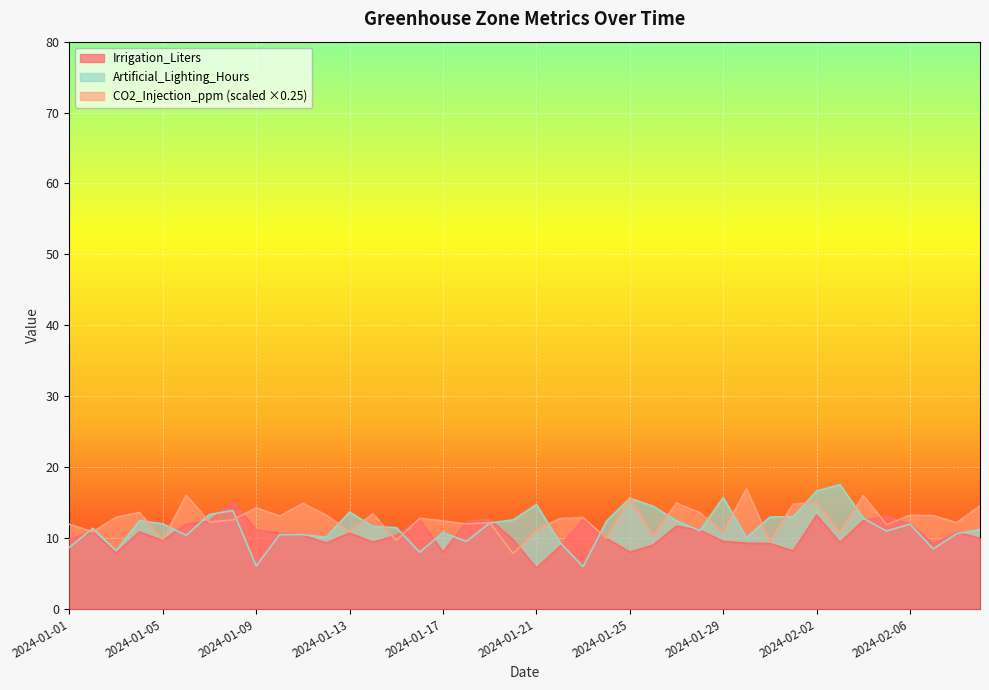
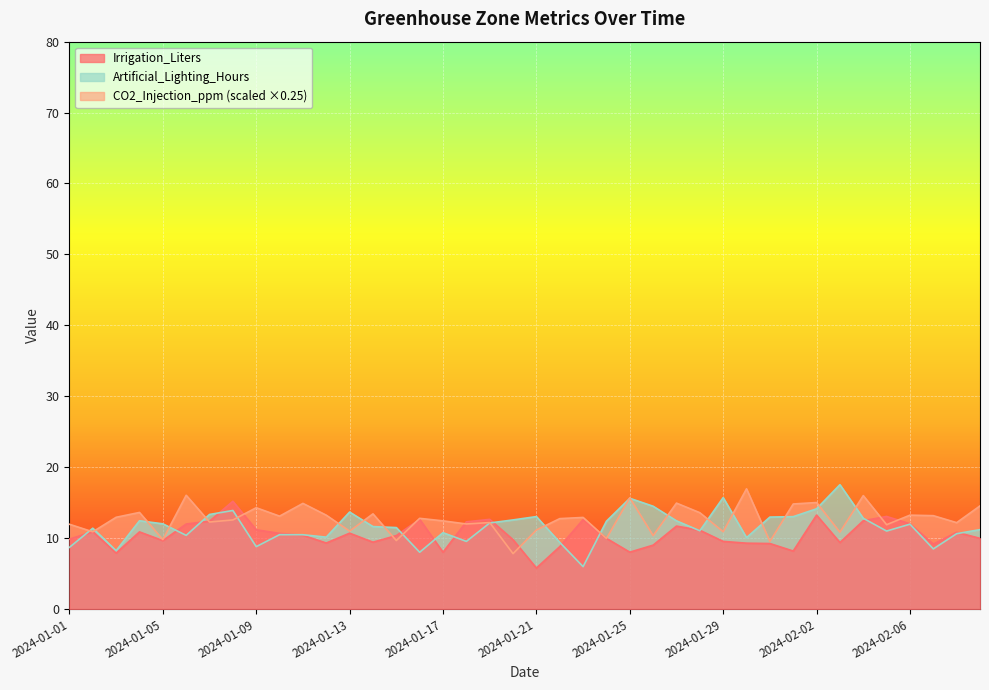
  {
    "Artificial_Lighting_Hours": {
      "2024-01-01": 9,
      "2024-01-05": 12,
-     "2024-01-09": 6,
+     "2024-01-09": 9,
      "2024-01-13": 14,
      "2024-01-17": 11,
-     "2024-01-21": 15,
+     "2024-01-21": 13,
      "2024-01-29": 16,
-     "2024-02-02": 17
+     "2024-02-02": 14
    }
  }
